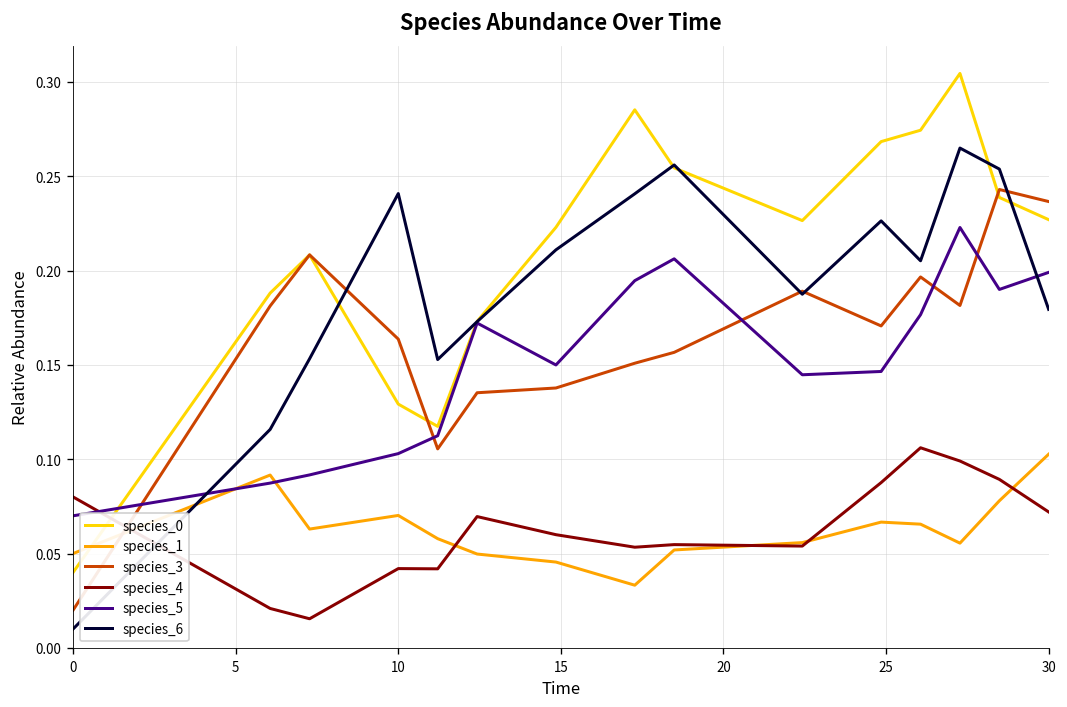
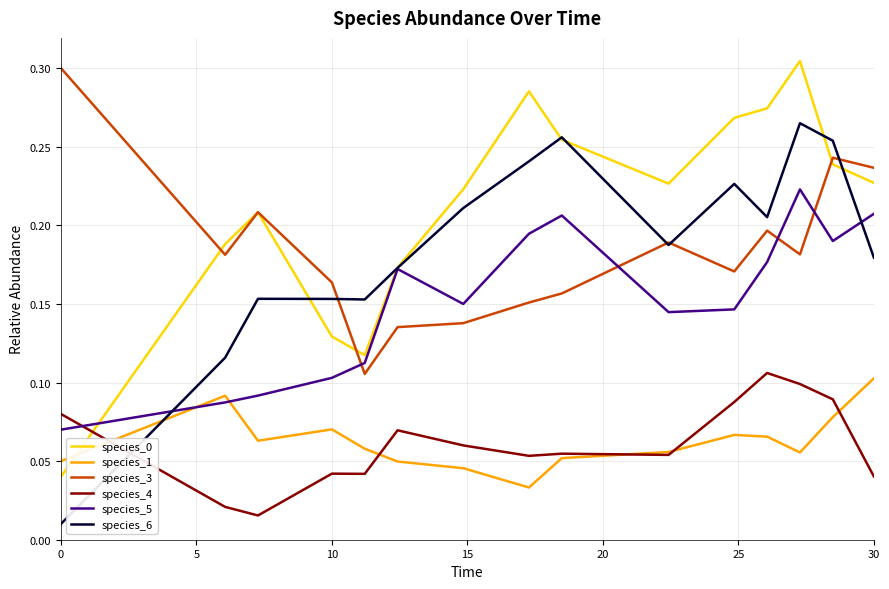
  {
    "species_3": {
-     "0": 0.02,
+     "0": 0.30,
      "10": 0.164,
      "30": 0.237
    },
    "species_4": {
      "0": 0.080,
      "10": 0.042,
-     "30": 0.072
+     "30": 0.040
    },
    "species_5": {
      "0": 0.070,
      "10": 0.103,
-     "30": 0.199
+     "30": 0.207
    },
    "species_6": {
      "0": 0.010,
-     "10": 0.241,
+     "10": 0.153,
      "30": 0.179
    }
  }
